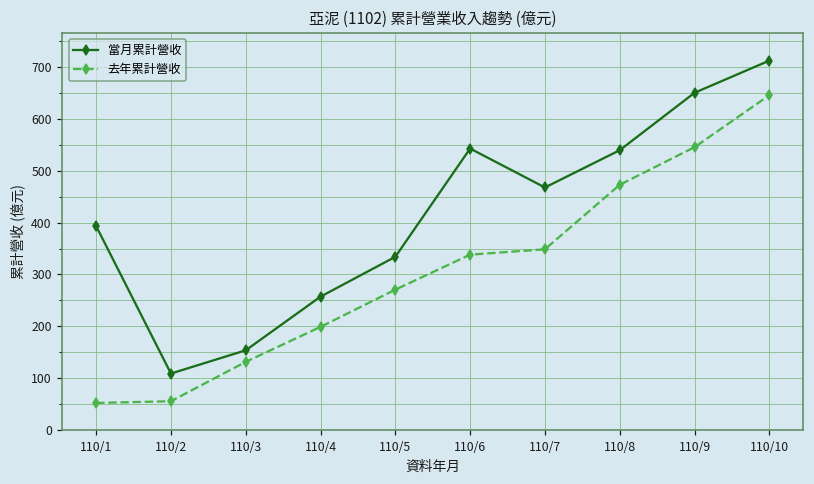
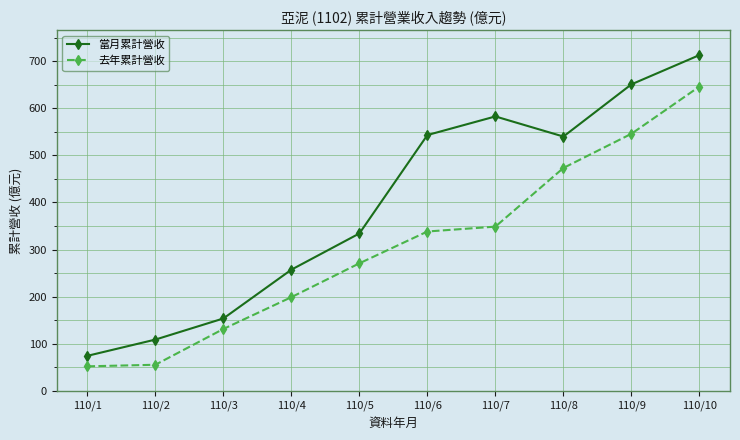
  {
    "當月累計營收": {
-     "110/1": 390,
+     "110/1": 70,
      "110/2": 110,
      "110/3": 150,
      "110/4": 260,
      "110/5": 330,
      "110/6": 540,
-     "110/7": 470,
+     "110/7": 580,
      "110/8": 540,
      "110/9": 650,
      "110/10": 710
    },
    "去年累計營收": {
      "110/1": 50,
      "110/2": 60,
      "110/3": 130,
      "110/4": 200,
      "110/5": 270,
      "110/6": 340,
      "110/7": 350,
      "110/8": 470,
      "110/9": 550,
      "110/10": 650
    }
  }
